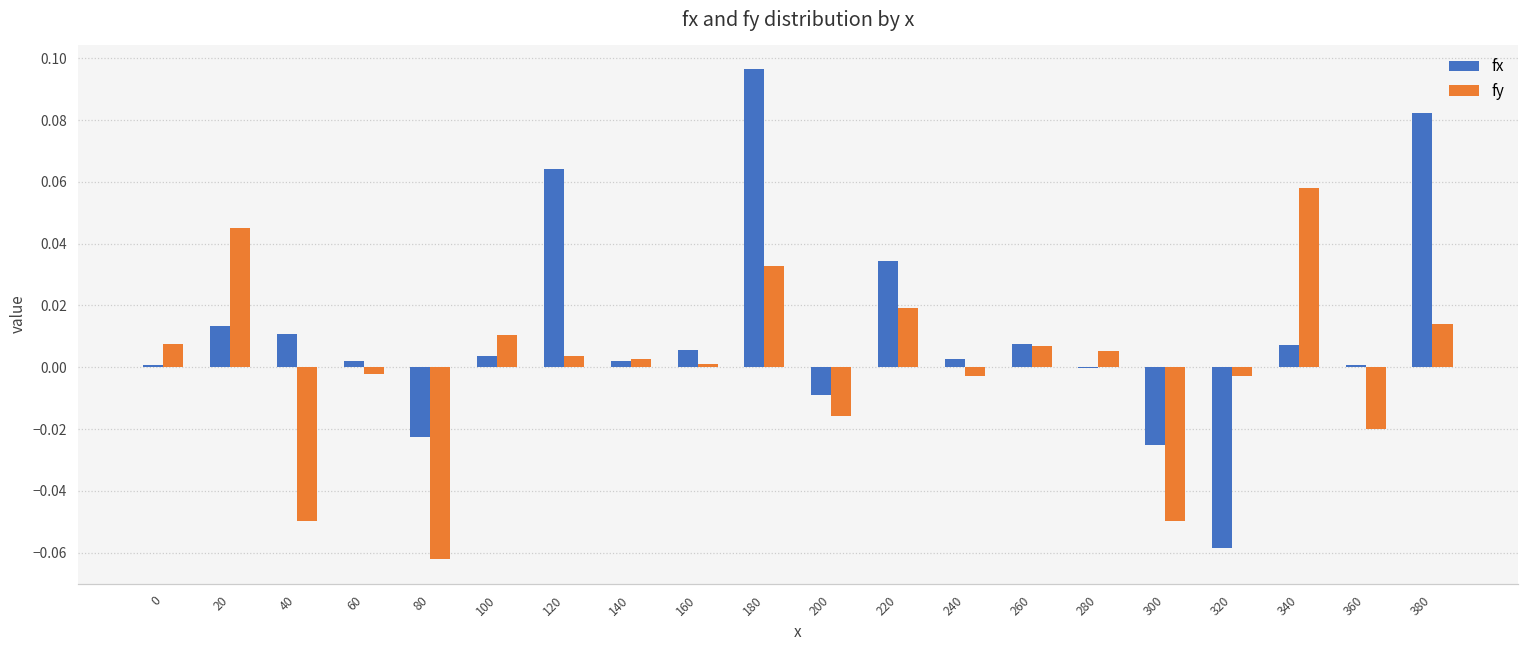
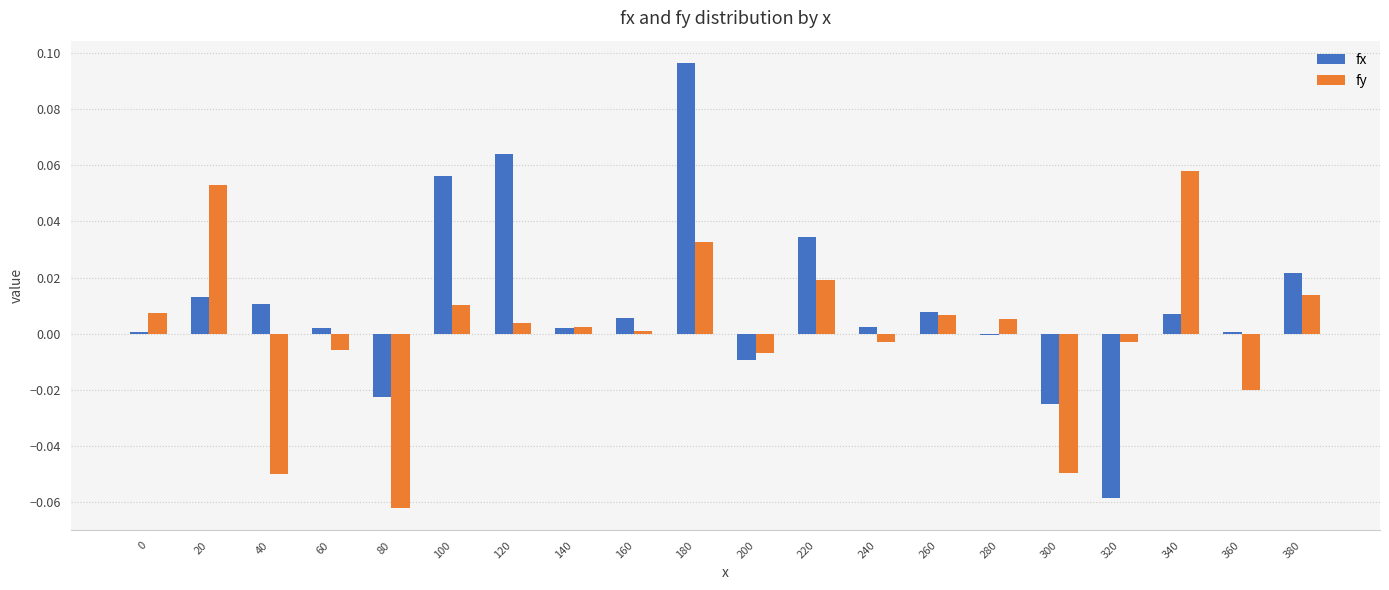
  {
    "fx": {
      "20": 0.013,
      "40": 0.011,
      "60": 0.002,
      "80": -0.022,
-     "100": 0.004,
+     "100": 0.056,
      "120": 0.064,
      "140": 0.002,
      "160": 0.006,
      "180": 0.096,
      "200": -0.009,
      "220": 0.034,
      "240": 0.003,
      "260": 0.008,
      "300": -0.025,
      "320": -0.058,
      "340": 0.007,
-     "380": 0.082
+     "380": 0.022
    },
    "fy": {
      "0": 0.007,
-     "20": 0.045,
+     "20": 0.053,
      "40": -0.050,
-     "60": -0.002,
+     "60": -0.006,
      "80": -0.062,
      "100": 0.010,
      "120": 0.004,
      "140": 0.003,
      "160": 0.001,
      "180": 0.033,
-     "200": -0.016,
+     "200": -0.007,
      "220": 0.019,
      "240": -0.003,
      "260": 0.007,
      "280": 0.005,
      "300": -0.050,
      "320": -0.003,
      "340": 0.058,
      "360": -0.020,
      "380": 0.014
    }
  }
